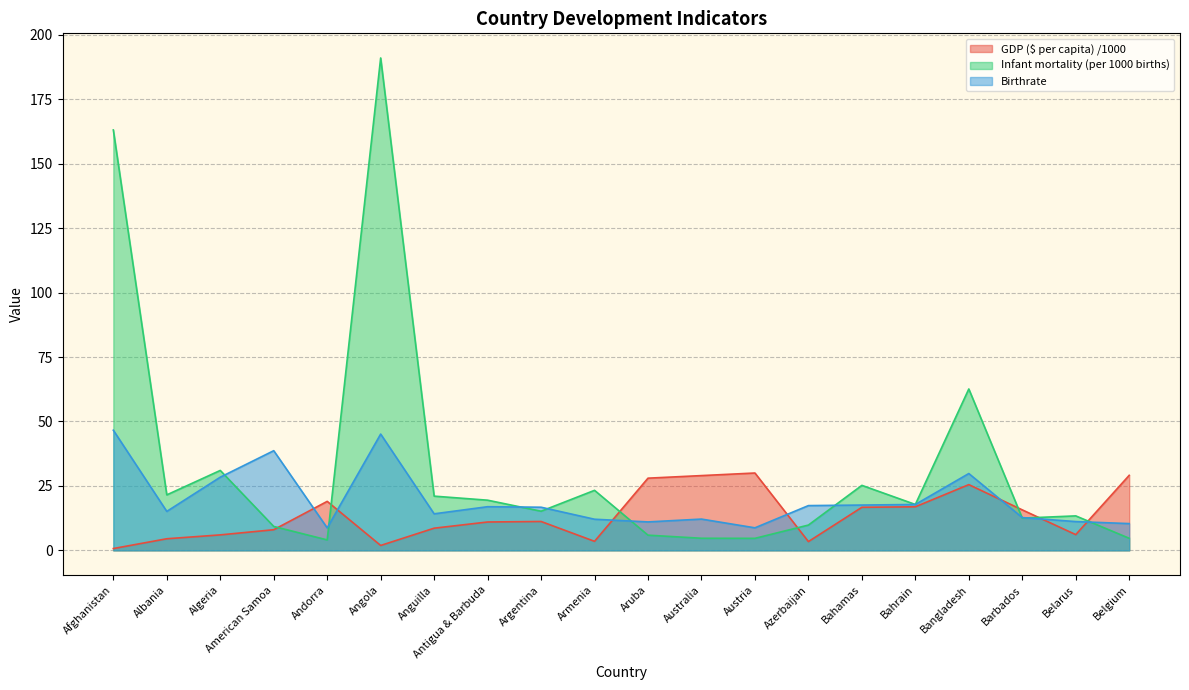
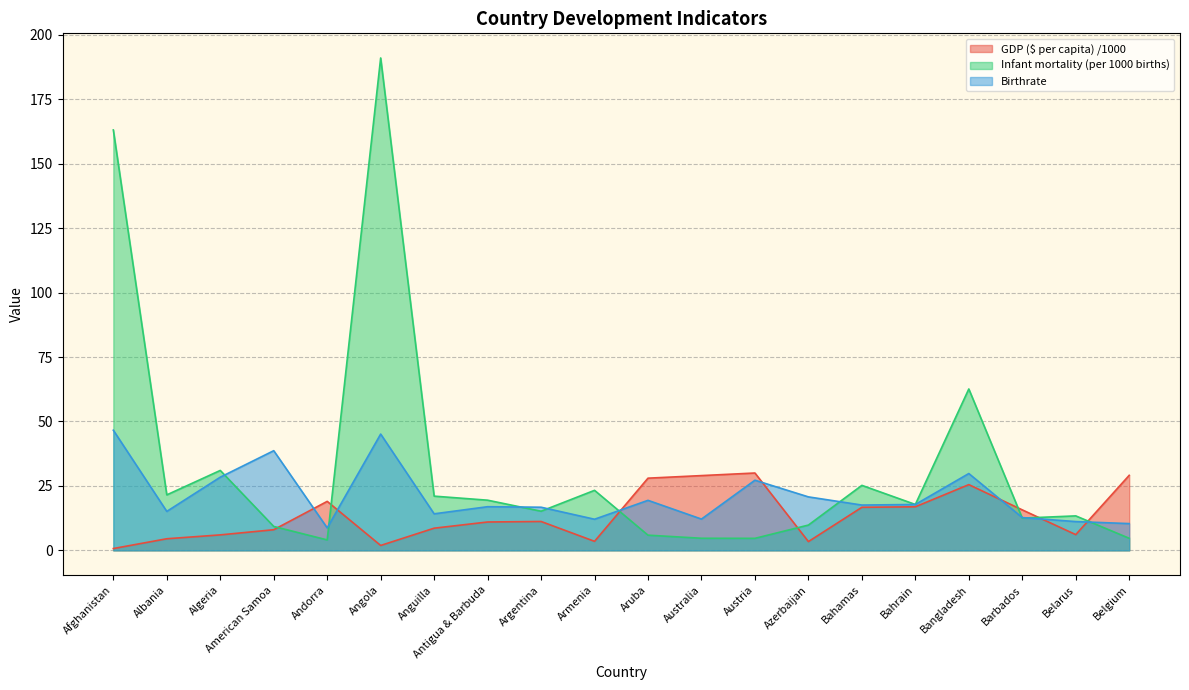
  {
    "GDP ($ per capita) /1000": {
      "Afghanistan": 1,
      "Albania": 5,
      "Algeria": 6,
      "American Samoa": 8,
      "Andorra": 19,
      "Angola": 2,
      "Anguilla": 9,
      "Antigua & Barbuda": 11,
      "Argentina": 11,
      "Armenia": 4,
      "Aruba": 28,
      "Australia": 29,
      "Austria": 30,
      "Azerbaijan": 3,
      "Bangladesh": 25,
      "Barbados": 16,
      "Belarus": 6,
      "Belgium": 29
    },
    "Infant mortality (per 1000 births)": {
      "Afghanistan": 163,
      "Albania": 22,
      "Algeria": 31,
      "American Samoa": 9,
      "Andorra": 4,
      "Angola": 191,
      "Anguilla": 21,
      "Antigua & Barbuda": 19,
      "Argentina": 15,
      "Armenia": 23,
      "Aruba": 6,
      "Australia": 5,
      "Austria": 5,
      "Azerbaijan": 10,
      "Bahamas": 25,
      "Bangladesh": 63,
      "Belarus": 13,
      "Belgium": 5
    },
    "Birthrate": {
      "Afghanistan": 47,
      "Albania": 15,
      "Algeria": 28,
      "American Samoa": 39,
      "Andorra": 9,
      "Angola": 45,
      "Anguilla": 14,
      "Antigua & Barbuda": 17,
      "Argentina": 17,
      "Armenia": 12,
-     "Aruba": 11,
+     "Aruba": 19,
      "Australia": 12,
-     "Austria": 9,
-     "Azerbaijan": 17,
+     "Austria": 27,
+     "Azerbaijan": 21,
      "Bangladesh": 30,
      "Belarus": 11,
      "Belgium": 10
    }
  }
